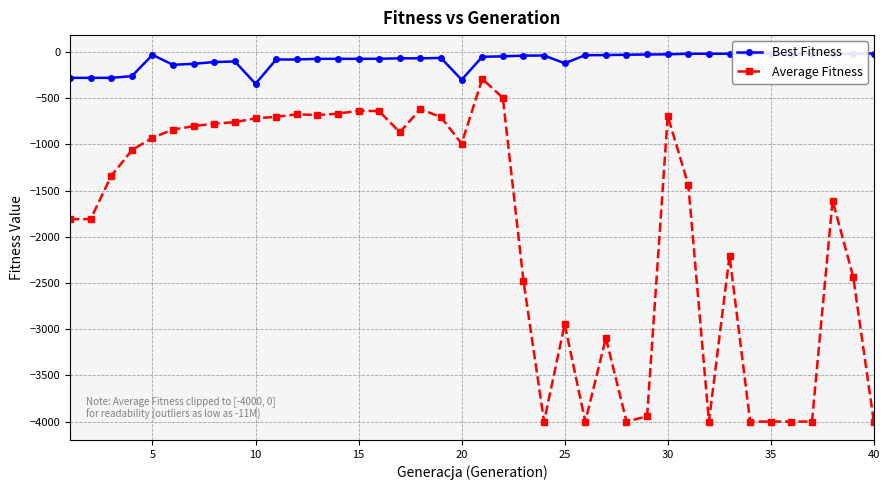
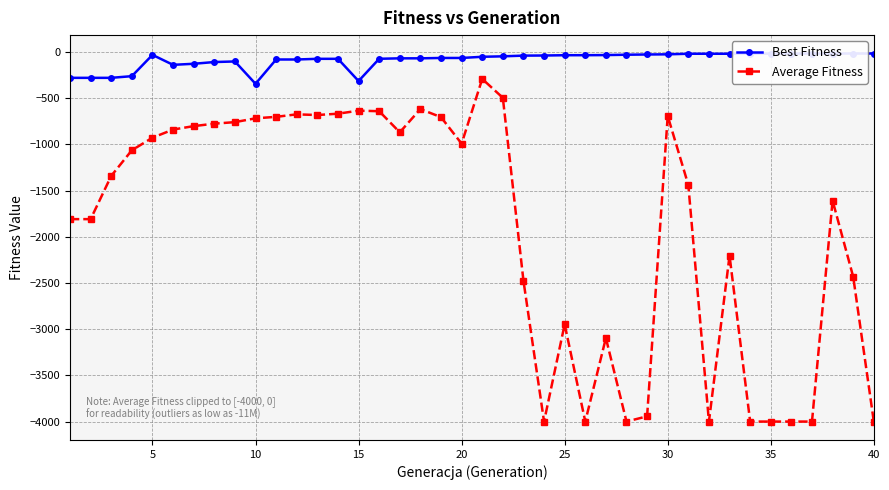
  {
    "Best Fitness": {
      "5": 0,
      "10": -300,
-     "15": -100,
-     "20": -300,
-     "25": -100,
+     "15": -300,
+     "20": -100,
+     "25": 0,
      "30": 0,
      "40": 0
    },
    "Average Fitness": {
      "5": -900,
      "10": -700,
      "15": -600,
      "20": -1000,
      "25": -2900,
      "30": -700,
      "35": -4000,
      "40": -4000
    }
  }
